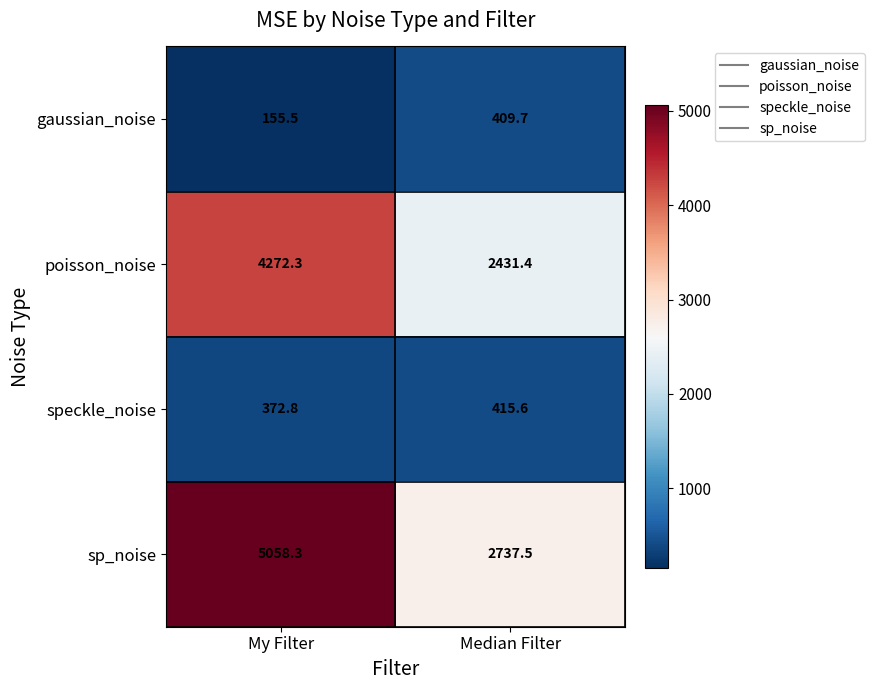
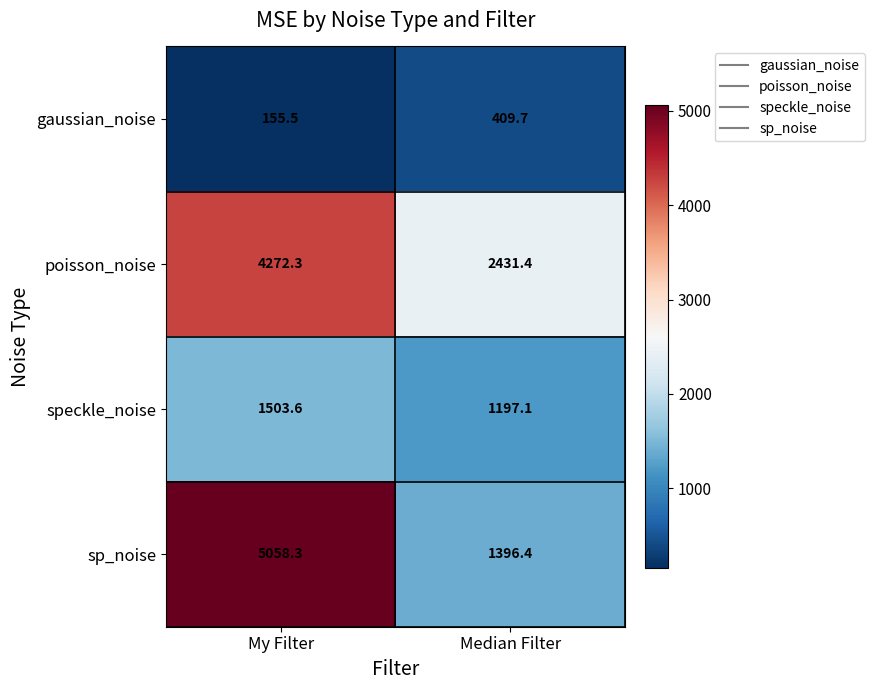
  {
    "gaussian_noise": {
      "My Filter": 155.5,
      "Median Filter": 409.7
    },
    "poisson_noise": {
      "My Filter": 4272.3,
      "Median Filter": 2431.4
    },
    "speckle_noise": {
-     "My Filter": 372.8,
-     "Median Filter": 415.6
+     "My Filter": 1503.6,
+     "Median Filter": 1197.1
    },
    "sp_noise": {
      "My Filter": 5058.3,
-     "Median Filter": 2737.5
+     "Median Filter": 1396.4
    }
  }
